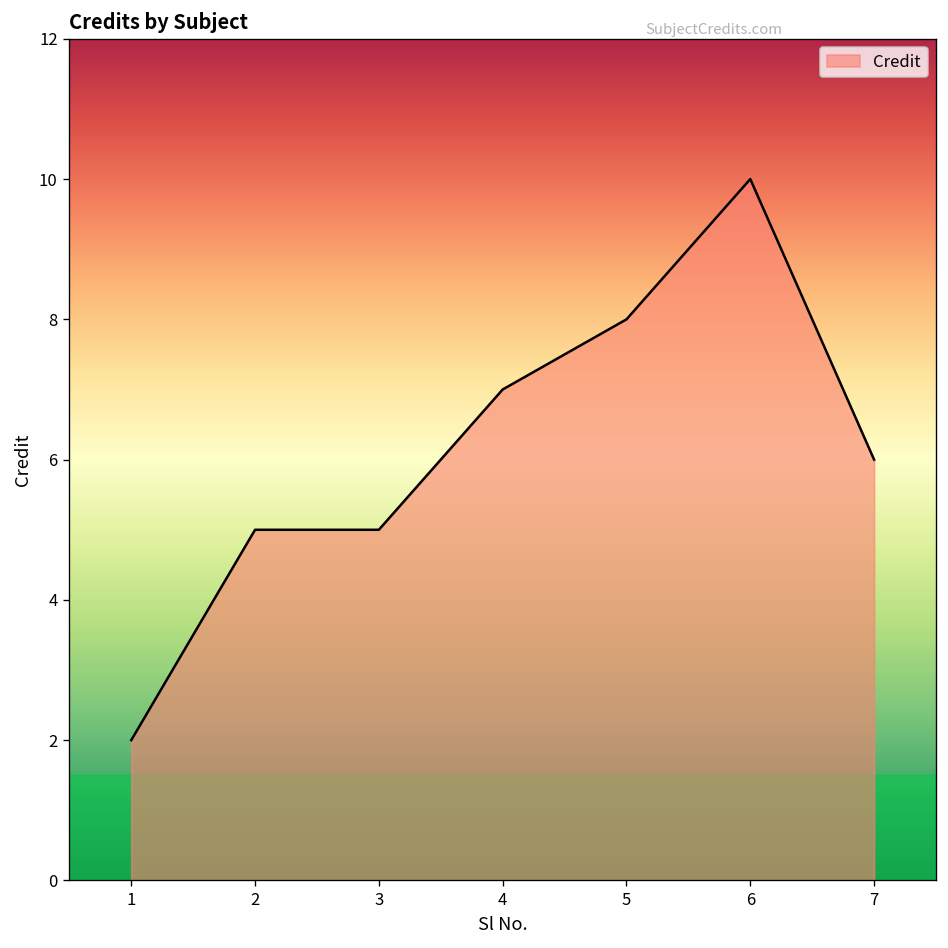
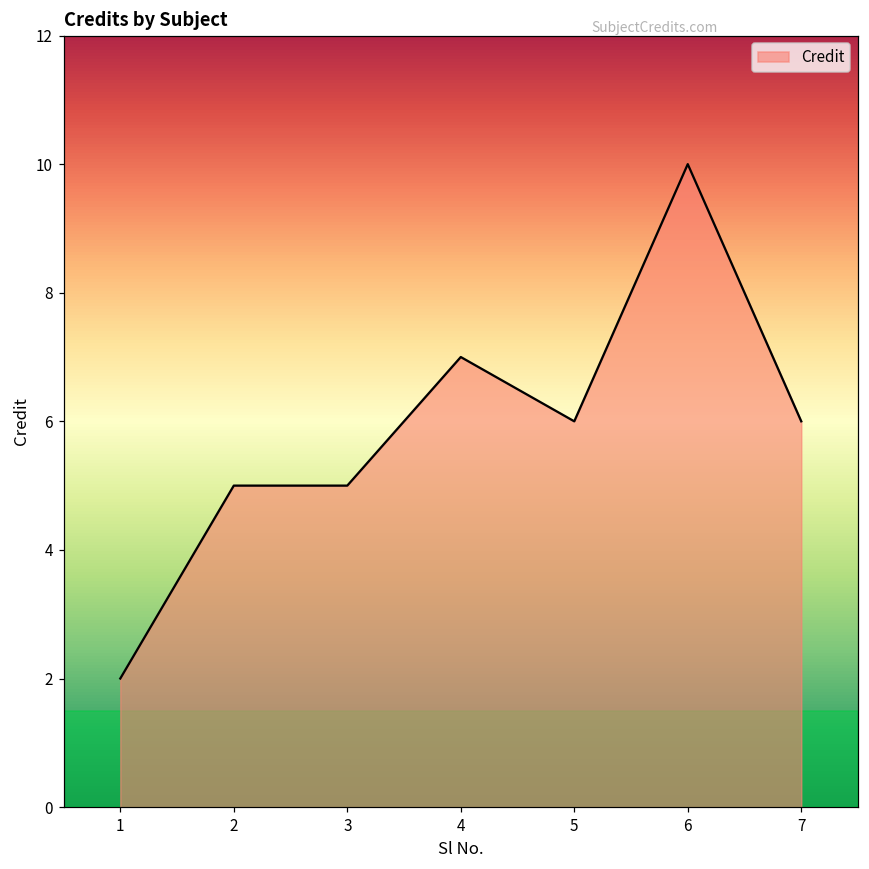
  {
    "1": 2,
    "2": 5,
    "3": 5,
    "4": 7,
-   "5": 8,
+   "5": 6,
    "6": 10,
    "7": 6
  }
